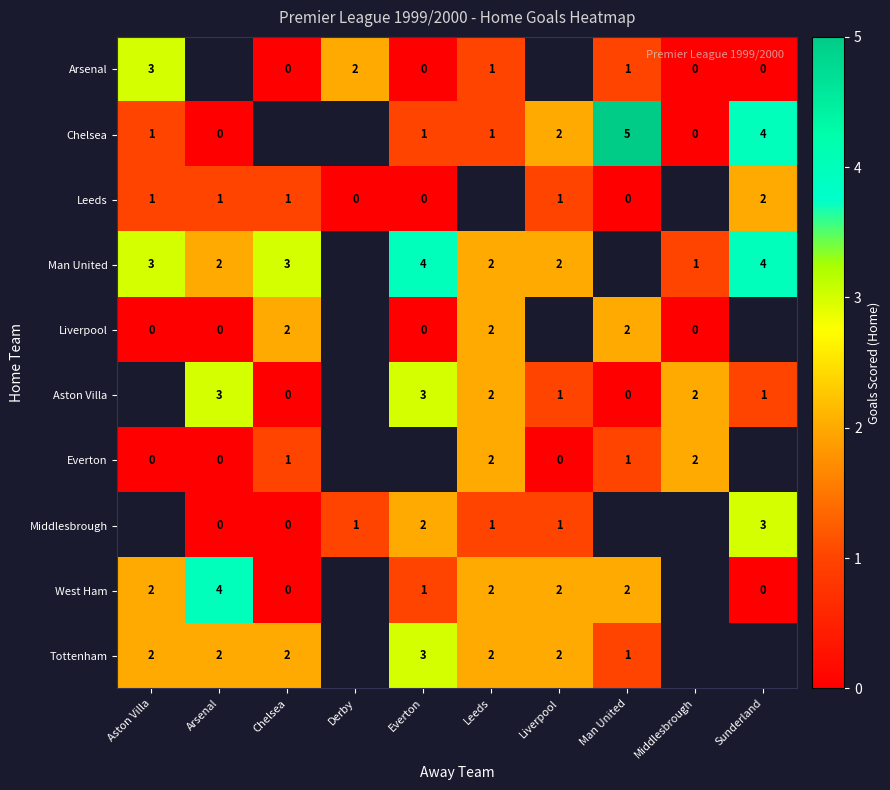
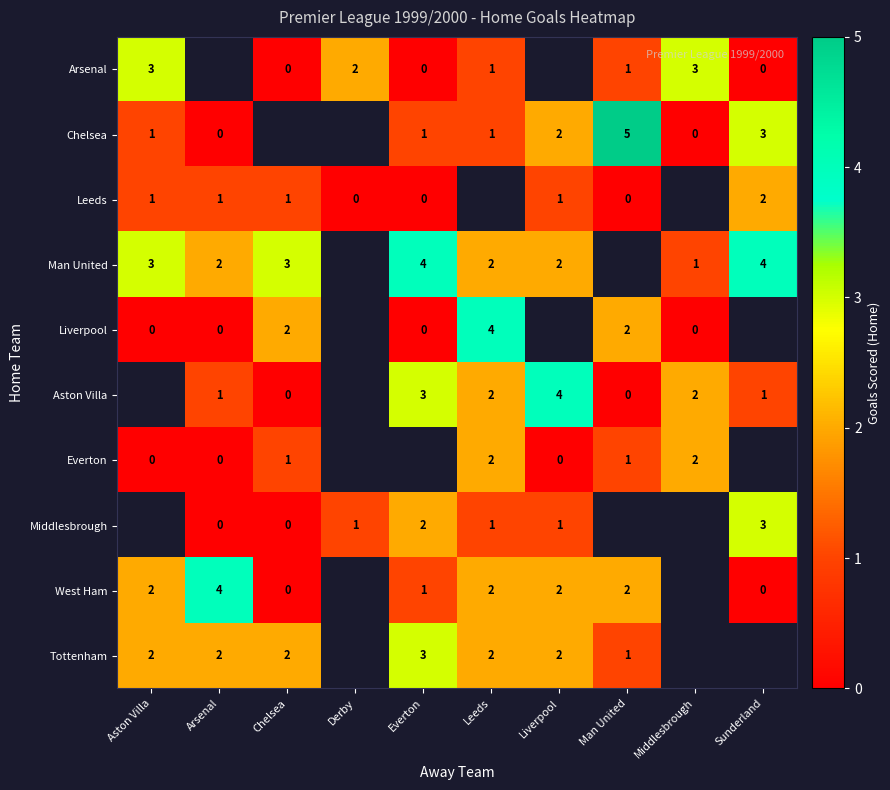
  {
    "Arsenal": {
      "Aston Villa": 3,
      "Chelsea": 0,
      "Derby": 2,
      "Everton": 0,
      "Leeds": 1,
      "Man United": 1,
-     "Middlesbrough": 0,
+     "Middlesbrough": 3,
      "Sunderland": 0
    },
    "Chelsea": {
      "Aston Villa": 1,
      "Arsenal": 0,
      "Everton": 1,
      "Leeds": 1,
      "Liverpool": 2,
      "Man United": 5,
      "Middlesbrough": 0,
-     "Sunderland": 4
+     "Sunderland": 3
    },
    "Leeds": {
      "Aston Villa": 1,
      "Arsenal": 1,
      "Chelsea": 1,
      "Derby": 0,
      "Everton": 0,
      "Liverpool": 1,
      "Man United": 0,
      "Sunderland": 2
    },
    "Man United": {
      "Aston Villa": 3,
      "Arsenal": 2,
      "Chelsea": 3,
      "Everton": 4,
      "Leeds": 2,
      "Liverpool": 2,
      "Middlesbrough": 1,
      "Sunderland": 4
    },
    "Liverpool": {
      "Aston Villa": 0,
      "Arsenal": 0,
      "Chelsea": 2,
      "Everton": 0,
-     "Leeds": 2,
+     "Leeds": 4,
      "Man United": 2,
      "Middlesbrough": 0
    },
    "Aston Villa": {
-     "Arsenal": 3,
+     "Arsenal": 1,
      "Chelsea": 0,
      "Everton": 3,
      "Leeds": 2,
-     "Liverpool": 1,
+     "Liverpool": 4,
      "Man United": 0,
      "Middlesbrough": 2,
      "Sunderland": 1
    },
    "Everton": {
      "Aston Villa": 0,
      "Arsenal": 0,
      "Chelsea": 1,
      "Leeds": 2,
      "Liverpool": 0,
      "Man United": 1,
      "Middlesbrough": 2
    },
    "Middlesbrough": {
      "Arsenal": 0,
      "Chelsea": 0,
      "Derby": 1,
      "Everton": 2,
      "Leeds": 1,
      "Liverpool": 1,
      "Sunderland": 3
    },
    "West Ham": {
      "Aston Villa": 2,
      "Arsenal": 4,
      "Chelsea": 0,
      "Everton": 1,
      "Leeds": 2,
      "Liverpool": 2,
      "Man United": 2,
      "Sunderland": 0
    },
    "Tottenham": {
      "Aston Villa": 2,
      "Arsenal": 2,
      "Chelsea": 2,
      "Everton": 3,
      "Leeds": 2,
      "Liverpool": 2,
      "Man United": 1
    }
  }
